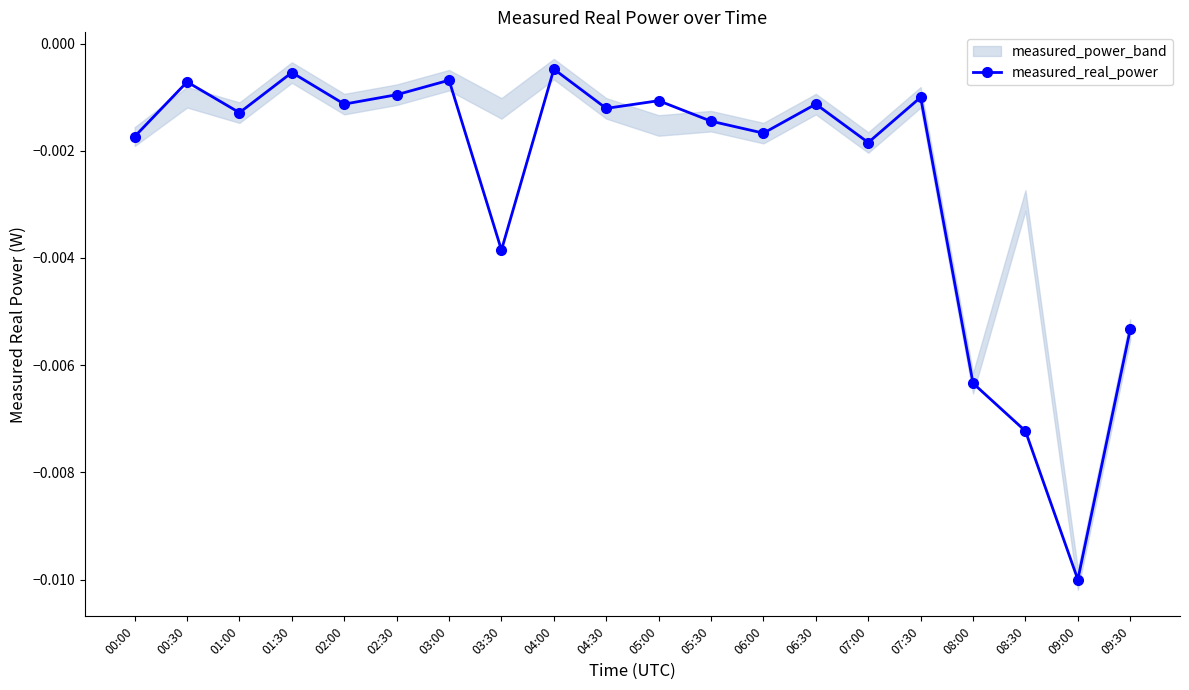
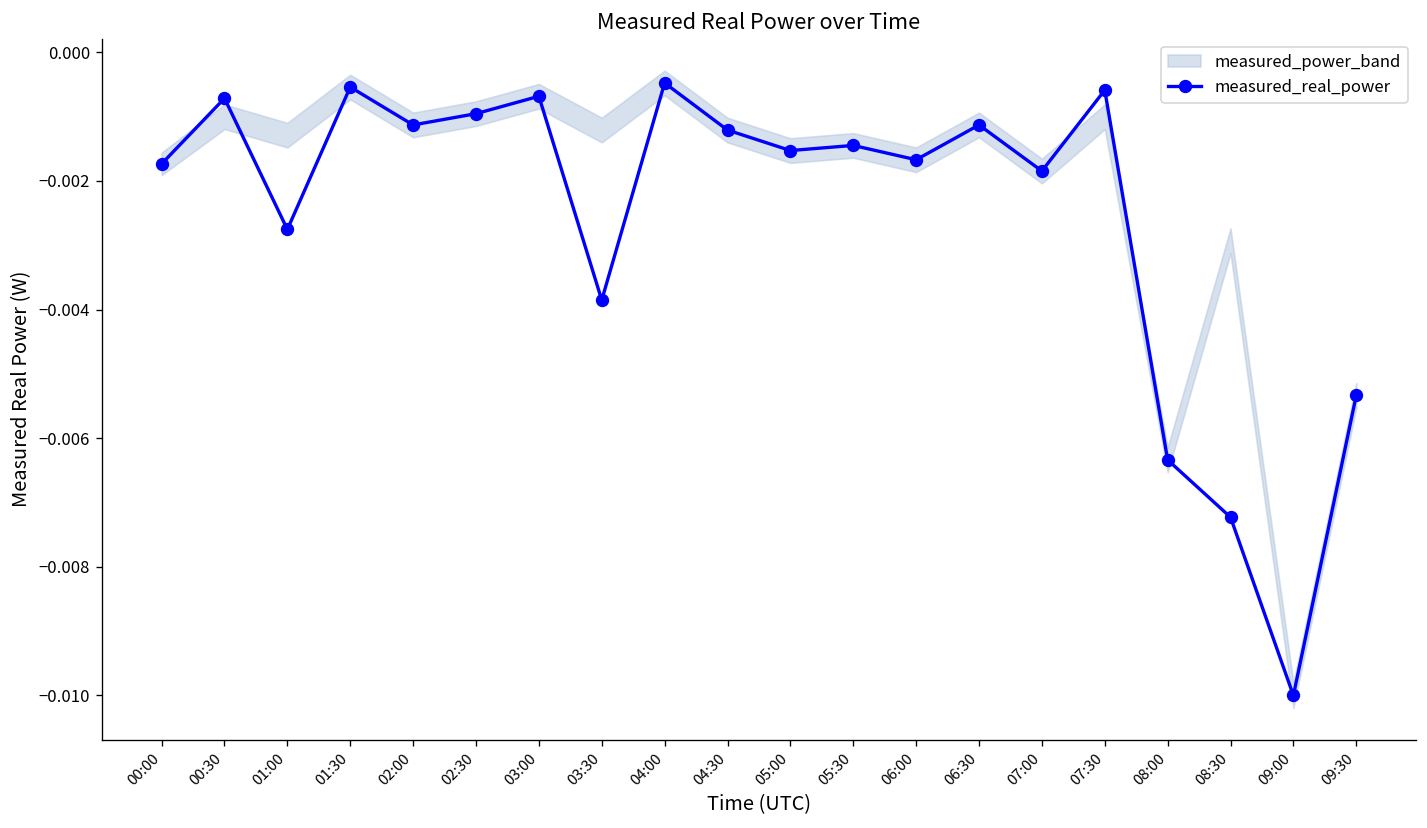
  {
    "measured_real_power": {
      "00:00": -0.0017,
      "00:30": -0.0007,
-     "01:00": -0.0013,
+     "01:00": -0.0028,
      "01:30": -0.0005,
      "02:00": -0.0011,
      "02:30": -0.0010,
      "03:00": -0.0007,
      "03:30": -0.0039,
      "04:00": -0.0005,
      "04:30": -0.0012,
-     "05:00": -0.0011,
+     "05:00": -0.0015,
      "05:30": -0.0014,
      "06:00": -0.0017,
      "06:30": -0.0011,
      "07:00": -0.0018,
-     "07:30": -0.0010,
+     "07:30": -0.0006,
      "08:00": -0.0063,
      "08:30": -0.0072,
      "09:00": -0.0100,
      "09:30": -0.0053
    }
  }
